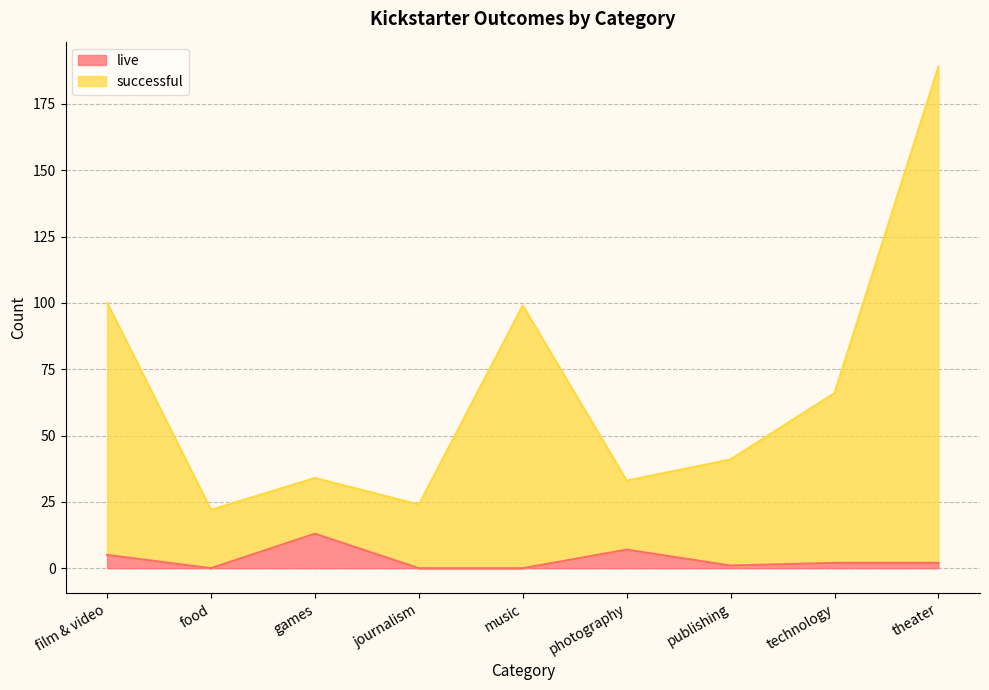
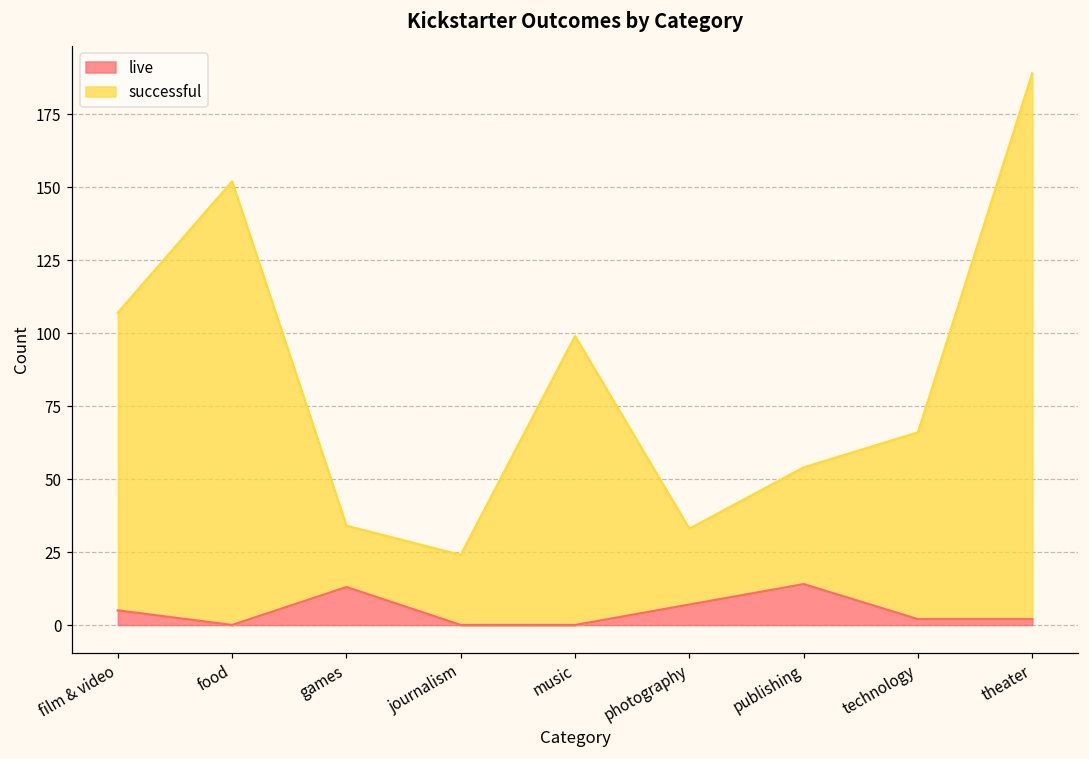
  {
    "live": {
      "film & video": 5,
      "food": 0,
      "games": 13,
      "journalism": 0,
      "music": 0,
      "photography": 7,
-     "publishing": 1,
+     "publishing": 14,
      "technology": 2,
      "theater": 2
    },
    "successful": {
-     "film & video": 95,
-     "food": 22,
+     "film & video": 102,
+     "food": 152,
      "games": 21,
      "journalism": 24,
      "music": 99,
      "photography": 26,
      "publishing": 40,
      "technology": 64,
      "theater": 187
    }
  }
